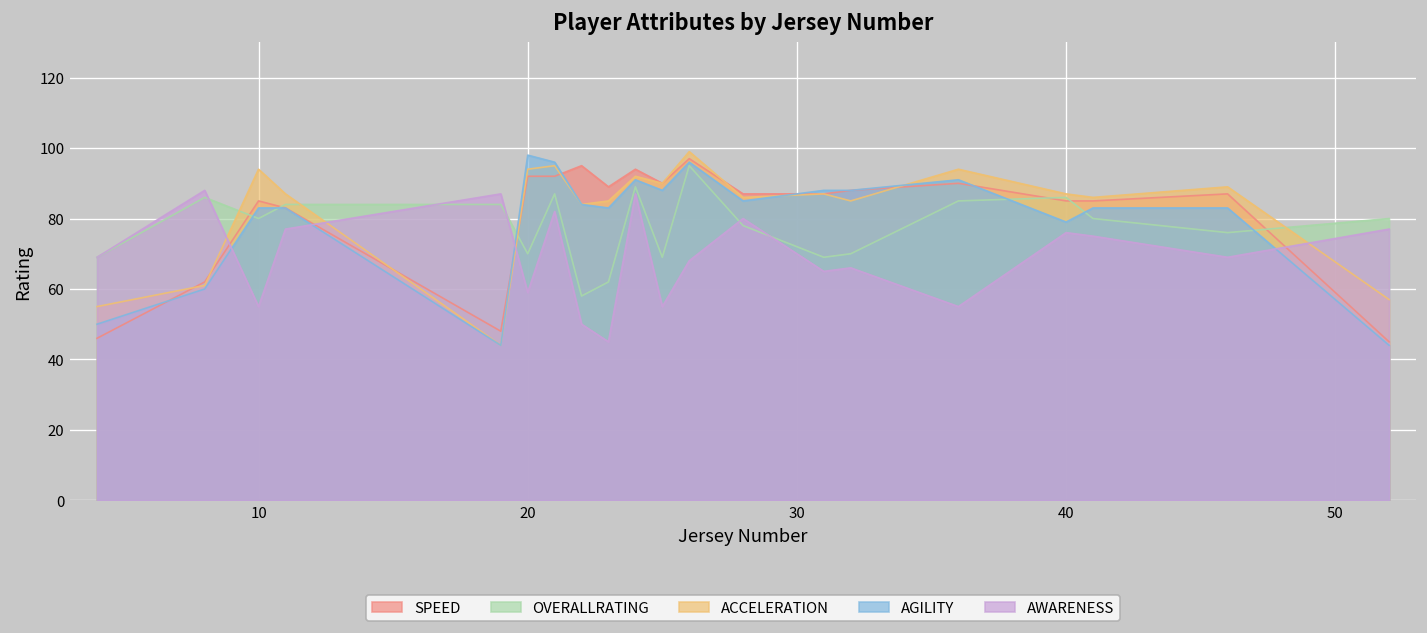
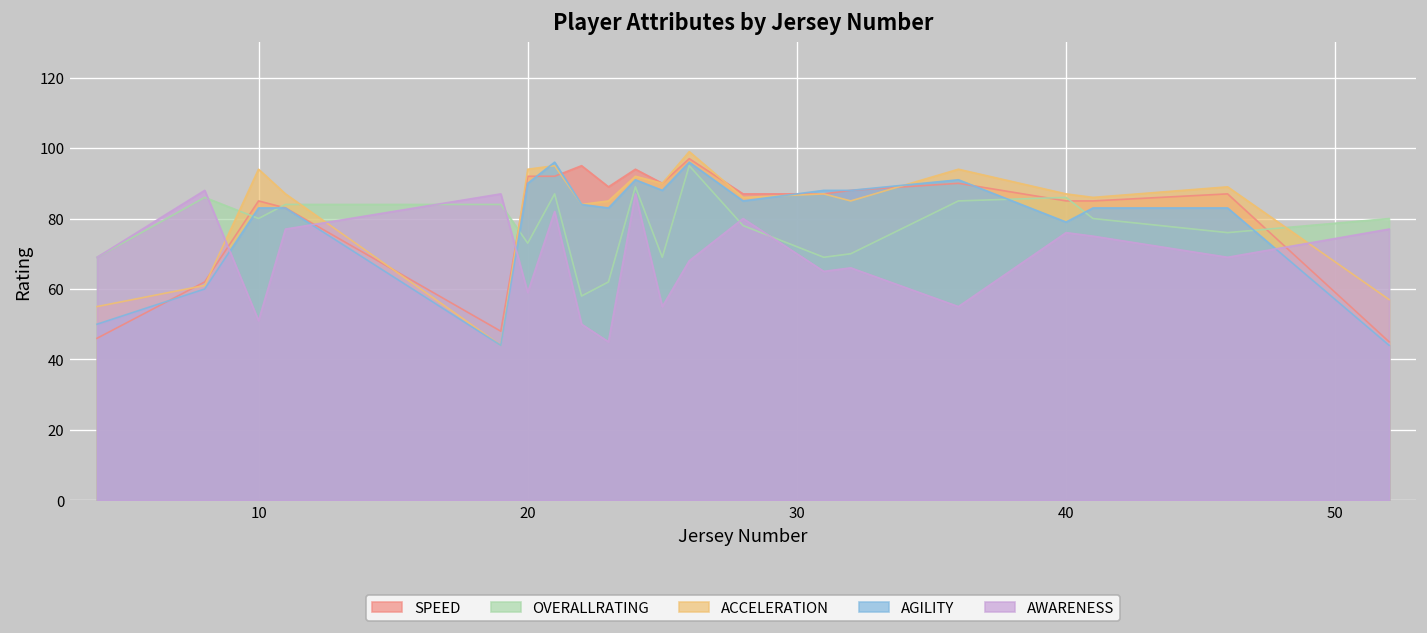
  {
    "OVERALLRATING": {
      "10": 80,
-     "20": 70,
+     "20": 73,
      "40": 86
    },
    "AGILITY": {
      "10": 83,
-     "20": 98,
+     "20": 90,
      "40": 79
    },
    "AWARENESS": {
-     "10": 55,
+     "10": 51,
      "20": 59,
      "40": 76
    }
  }
